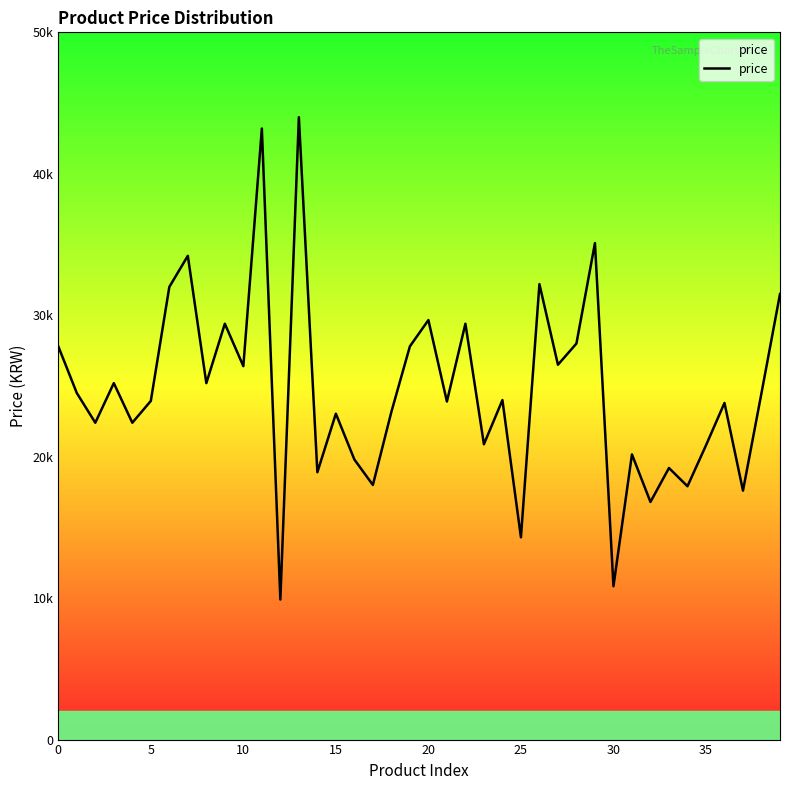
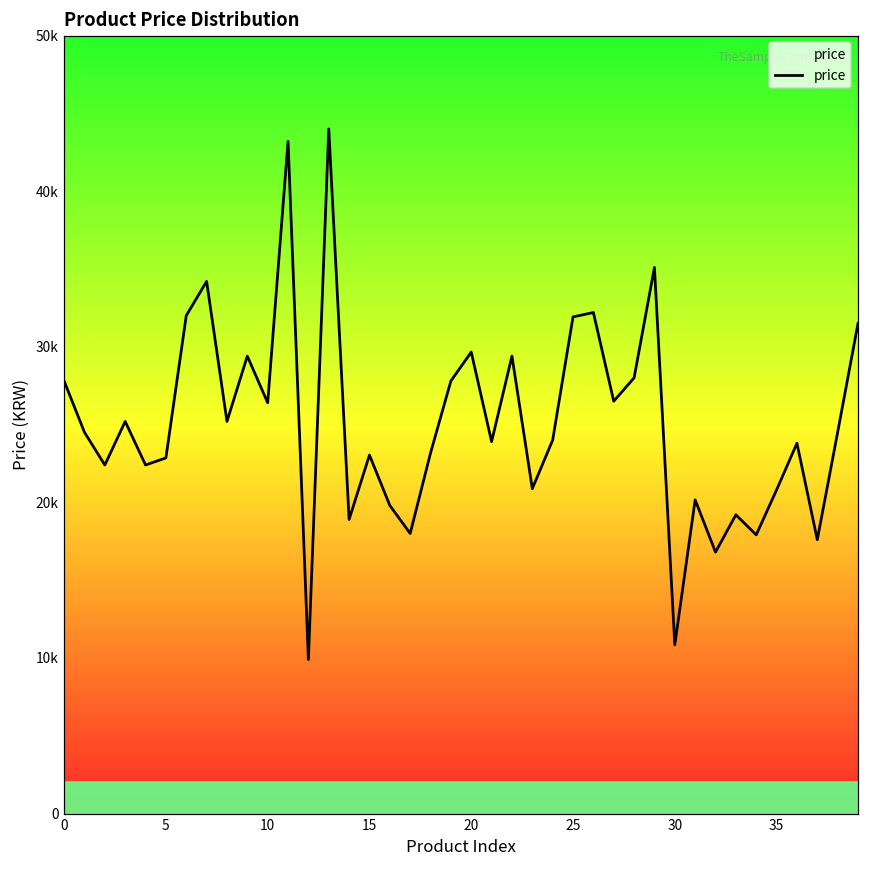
  {
    "0": 27800,
-   "5": 23900,
+   "5": 22900,
    "10": 26400,
    "15": 23000,
    "20": 29700,
-   "25": 14300,
+   "25": 31900,
    "30": 10800,
    "35": 20800
  }
